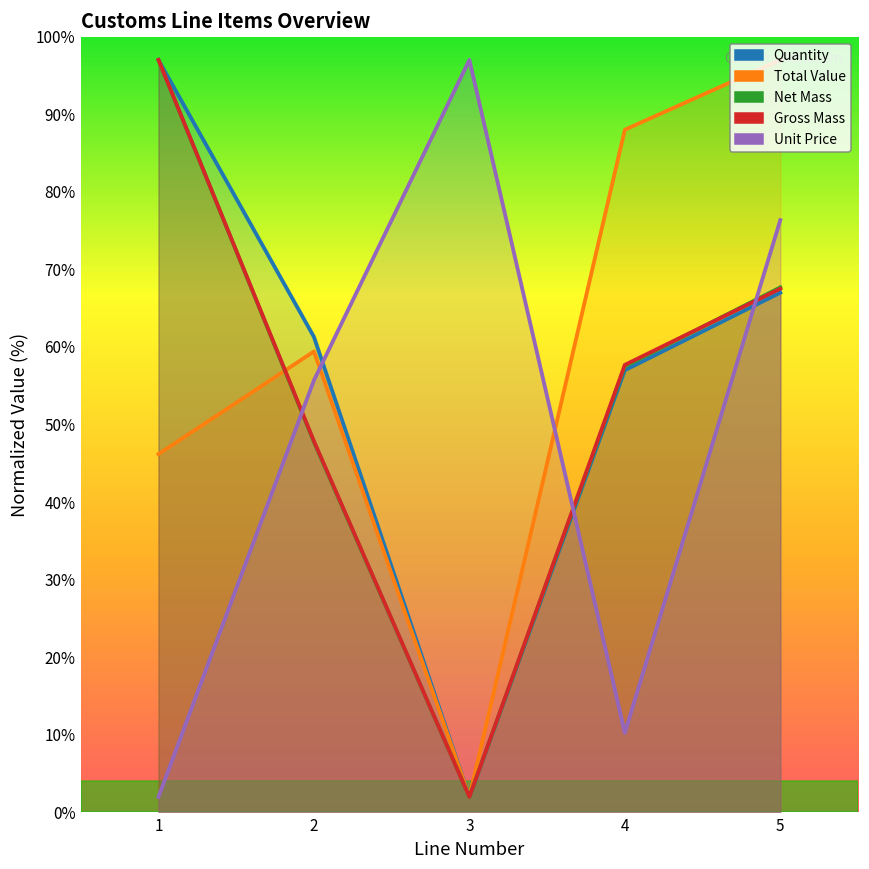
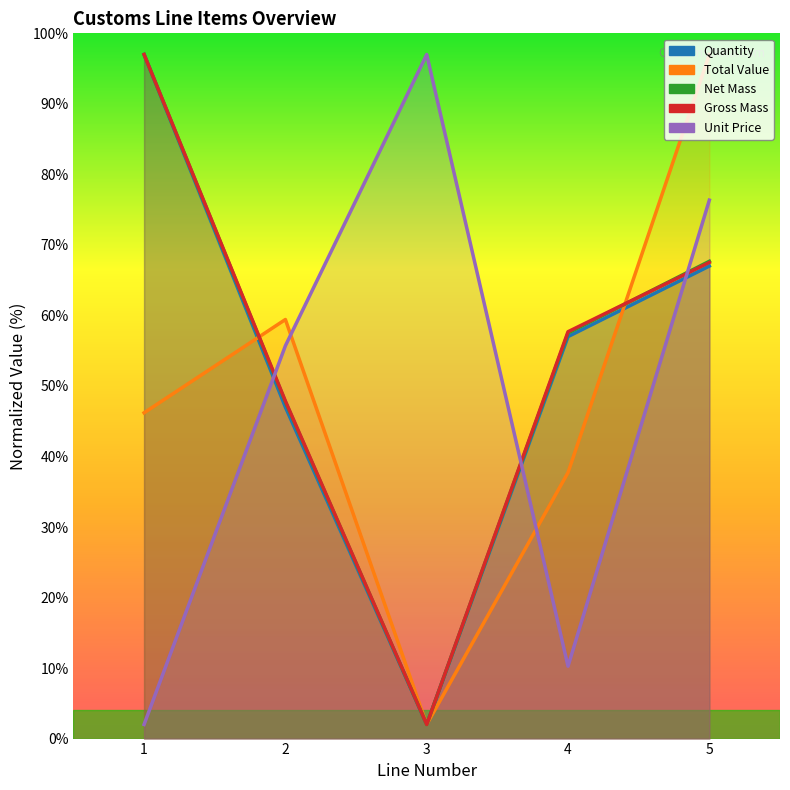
  {
    "Quantity": {
-     "2": "61%",
+     "2": "47%",
      "4": "57%",
      "5": "67%"
    },
    "Total Value": {
      "1": "46%",
      "2": "59%",
-     "4": "88%"
+     "4": "38%"
    },
    "Unit Price": {
      "2": "56%",
      "3": "97%",
      "4": "10%",
      "5": "76%"
    }
  }
